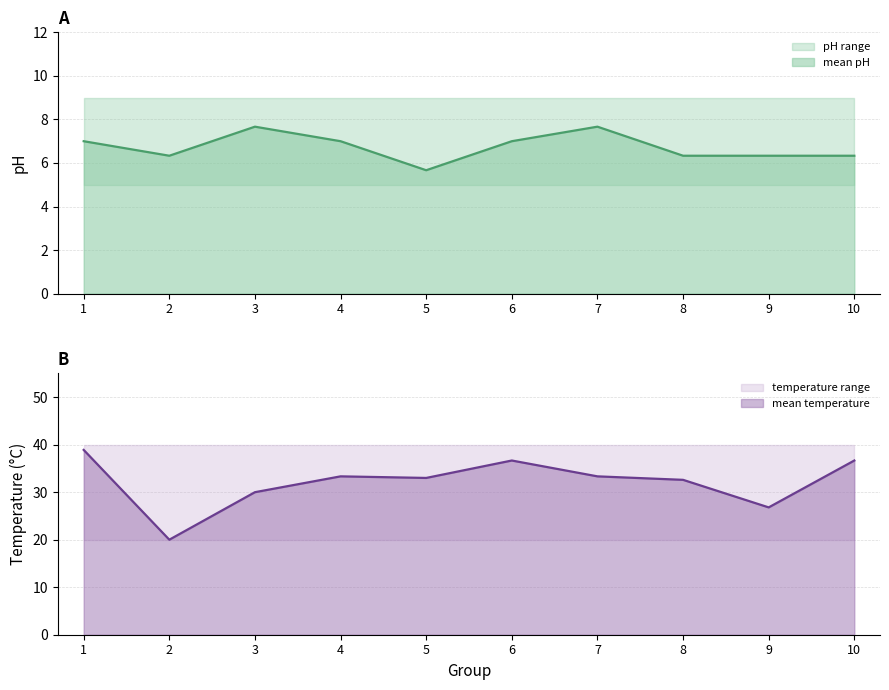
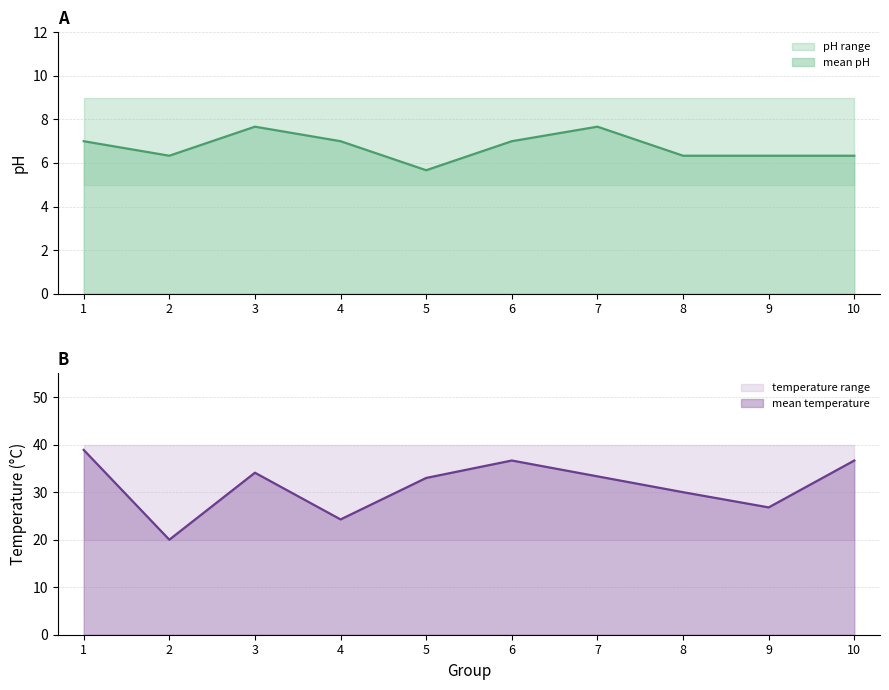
  {
    "B": {
      "temperature range": {
        "1": 40,
        "3": 40,
        "4": 40,
        "5": 40,
        "6": 40,
        "7": 40,
        "8": 40,
        "9": 40,
        "10": 40
      },
      "mean temperature": {
        "1": 39,
        "2": 20,
-       "3": 30,
-       "4": 33,
+       "3": 34,
+       "4": 24,
        "5": 33,
        "6": 37,
        "7": 33,
-       "8": 33,
+       "8": 30,
        "9": 27,
        "10": 37
      }
    }
  }
